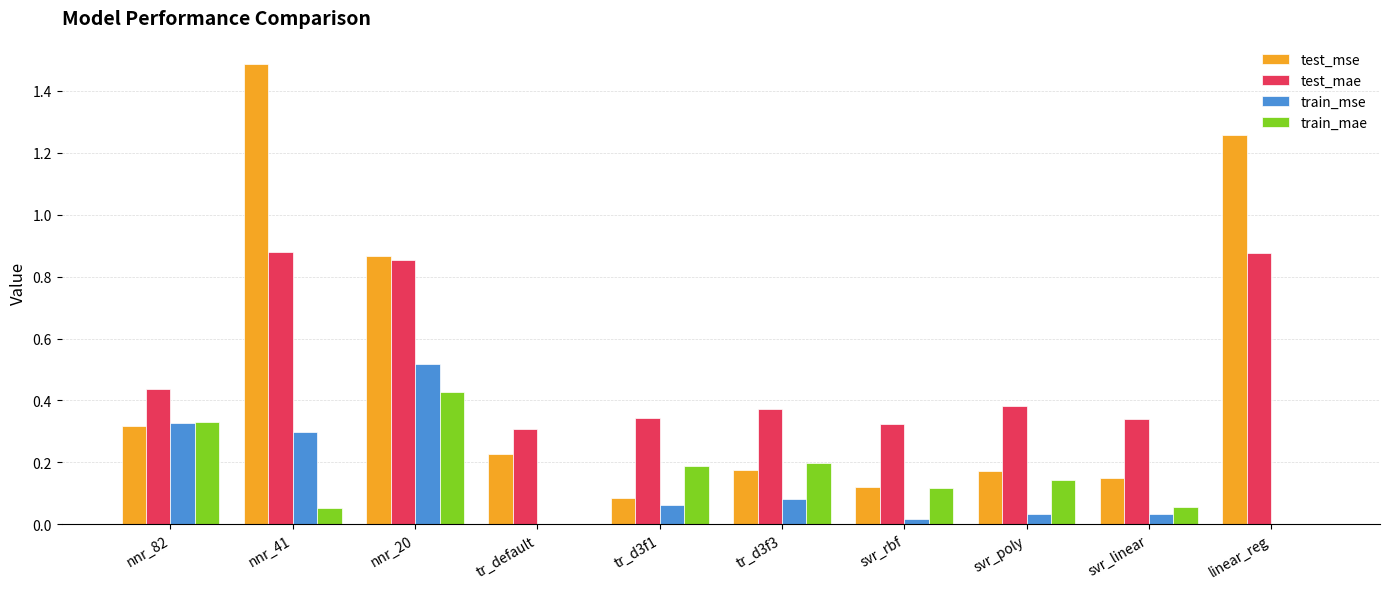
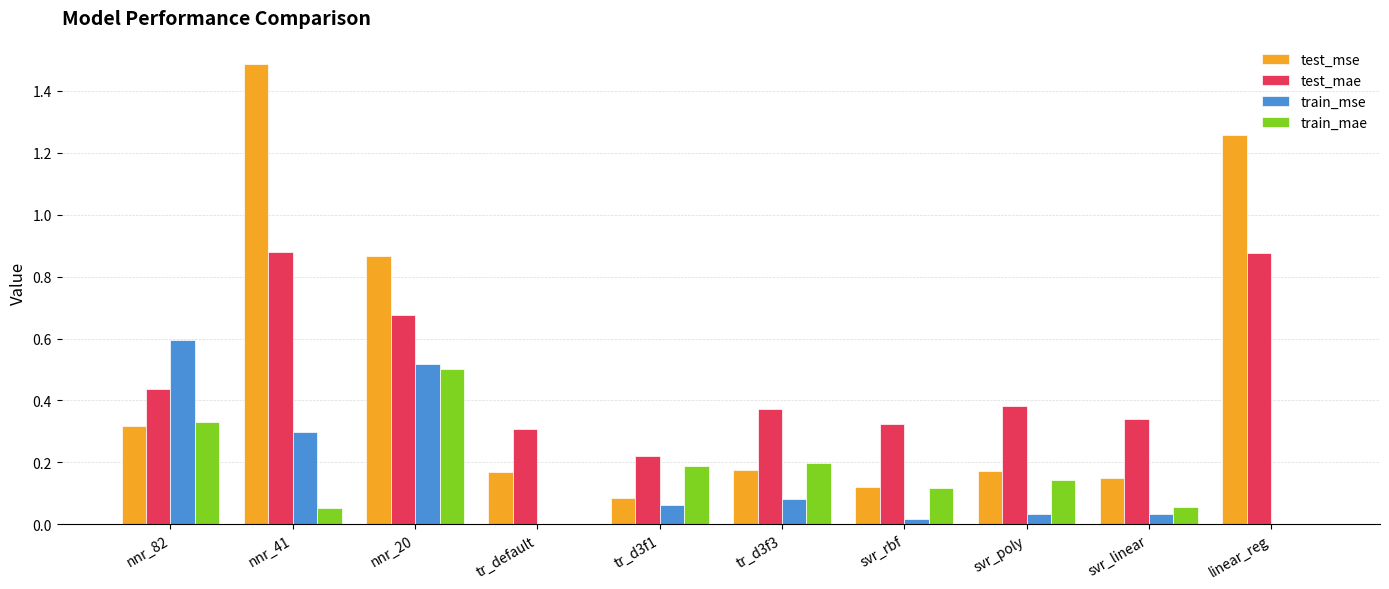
  {
    "test_mse": {
      "nnr_82": 0.32,
      "nnr_41": 1.49,
      "nnr_20": 0.87,
-     "tr_default": 0.23,
+     "tr_default": 0.17,
      "tr_d3f1": 0.09,
      "tr_d3f3": 0.18,
      "svr_rbf": 0.12,
      "svr_poly": 0.17,
      "svr_linear": 0.15,
      "linear_reg": 1.26
    },
    "test_mae": {
      "nnr_82": 0.44,
      "nnr_41": 0.88,
-     "nnr_20": 0.85,
+     "nnr_20": 0.67,
      "tr_default": 0.31,
-     "tr_d3f1": 0.34,
+     "tr_d3f1": 0.22,
      "tr_d3f3": 0.37,
      "svr_rbf": 0.32,
      "svr_poly": 0.38,
      "svr_linear": 0.34,
      "linear_reg": 0.87
    },
    "train_mse": {
-     "nnr_82": 0.33,
+     "nnr_82": 0.60,
      "nnr_41": 0.30,
      "nnr_20": 0.52,
      "tr_default": 0.00,
      "tr_d3f1": 0.06,
      "tr_d3f3": 0.08,
      "svr_rbf": 0.02,
      "svr_poly": 0.03,
      "svr_linear": 0.03
    },
    "train_mae": {
      "nnr_82": 0.33,
      "nnr_41": 0.05,
-     "nnr_20": 0.43,
+     "nnr_20": 0.50,
      "tr_default": 0.00,
      "tr_d3f1": 0.19,
      "tr_d3f3": 0.20,
      "svr_rbf": 0.12,
      "svr_poly": 0.14,
      "svr_linear": 0.06
    }
  }
